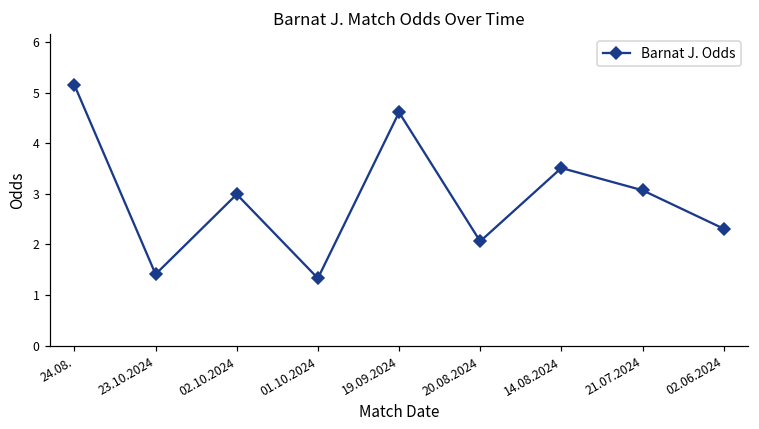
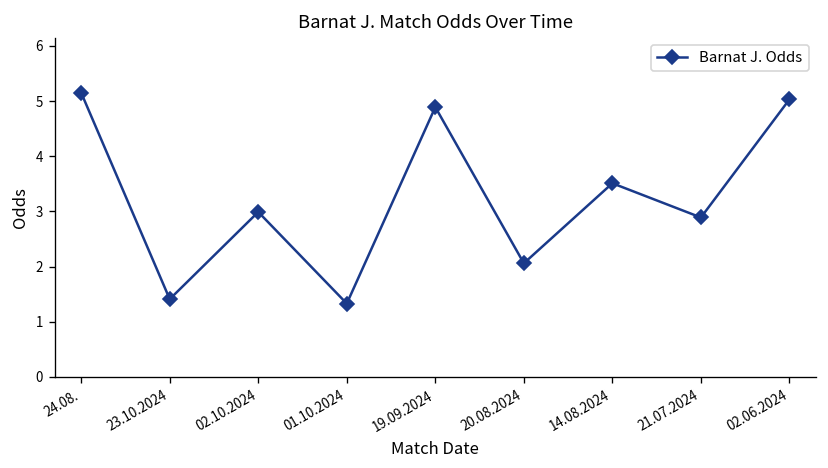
  {
    "24.08.": 5.2,
    "23.10.2024": 1.4,
    "02.10.2024": 3.0,
    "01.10.2024": 1.3,
-   "19.09.2024": 4.6,
+   "19.09.2024": 4.9,
    "20.08.2024": 2.1,
    "14.08.2024": 3.5,
-   "21.07.2024": 3.1,
-   "02.06.2024": 2.3
+   "21.07.2024": 2.9,
+   "02.06.2024": 5.0
  }
